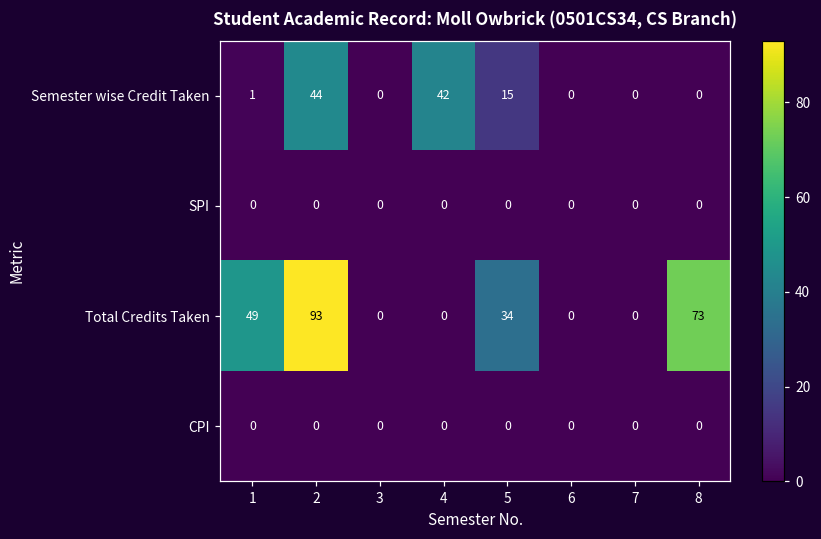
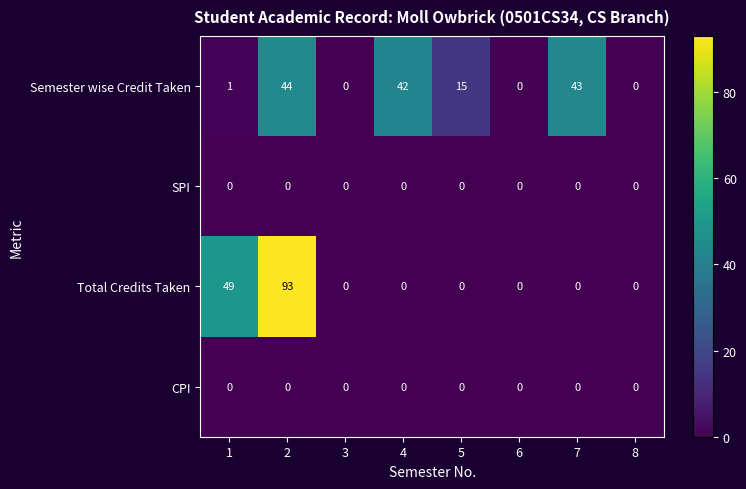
  {
    "Semester wise Credit Taken": {
      "1": 1,
      "2": 44,
      "3": 0,
      "4": 42,
      "5": 15,
      "6": 0,
-     "7": 0,
+     "7": 43,
      "8": 0
    },
    "SPI": {
      "1": 0,
      "2": 0,
      "3": 0,
      "4": 0,
      "5": 0,
      "6": 0,
      "7": 0,
      "8": 0
    },
    "Total Credits Taken": {
      "1": 49,
      "2": 93,
      "3": 0,
      "4": 0,
-     "5": 34,
+     "5": 0,
      "6": 0,
      "7": 0,
-     "8": 73
+     "8": 0
    },
    "CPI": {
      "1": 0,
      "2": 0,
      "3": 0,
      "4": 0,
      "5": 0,
      "6": 0,
      "7": 0,
      "8": 0
    }
  }
